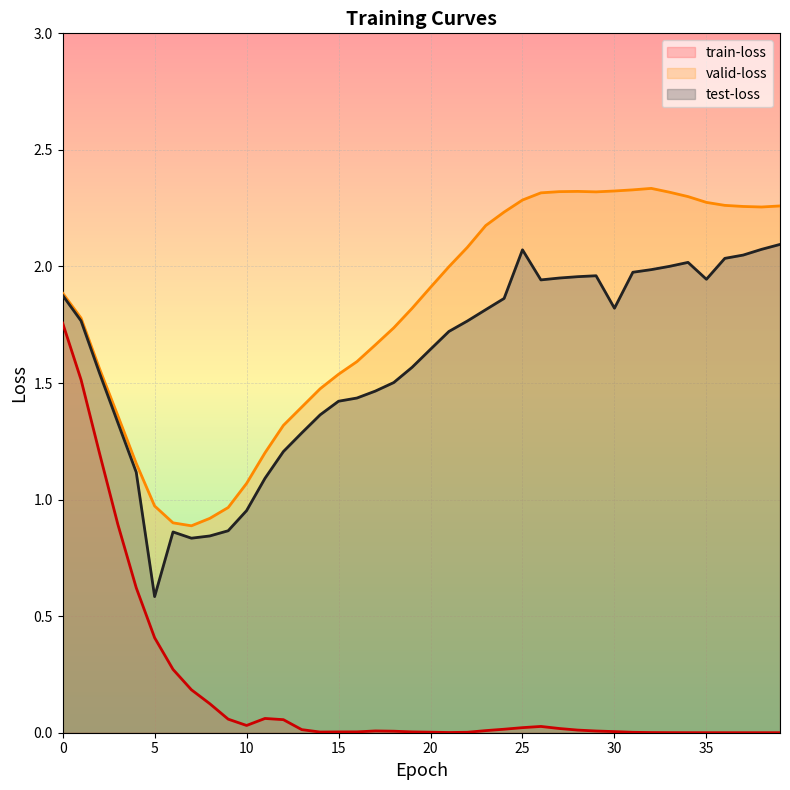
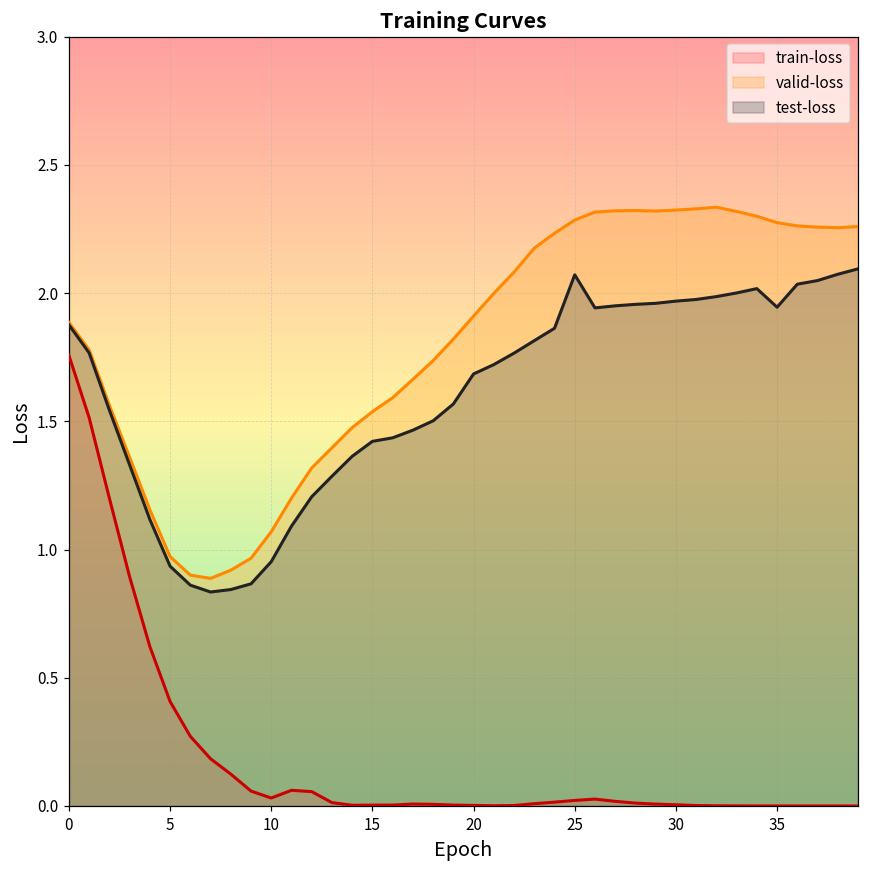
  {
    "test-loss": {
-     "5": 0.58,
+     "5": 0.94,
      "10": 0.95,
      "15": 1.42,
-     "20": 1.64,
+     "20": 1.68,
      "25": 2.07,
-     "30": 1.82,
+     "30": 1.97,
      "35": 1.95
    }
  }
